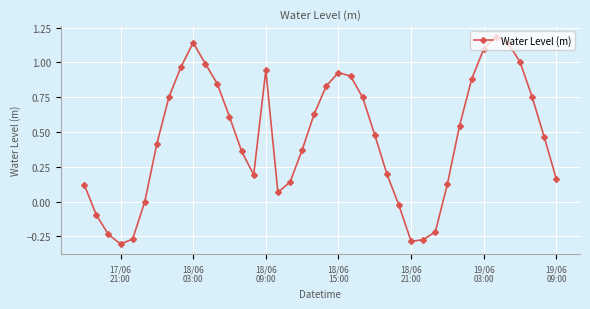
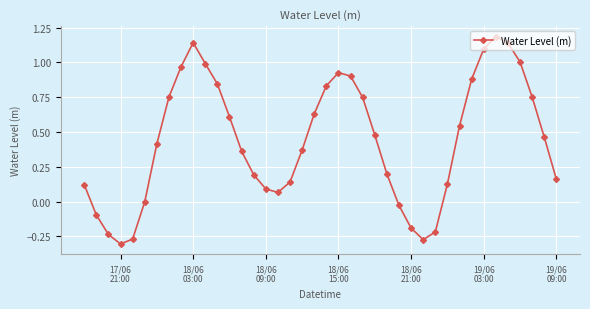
  {
    "17/06 21:00": -0.30,
    "18/06 03:00": 1.14,
-   "18/06 09:00": 0.94,
+   "18/06 09:00": 0.09,
    "18/06 15:00": 0.93,
-   "18/06 21:00": -0.29,
+   "18/06 21:00": -0.19,
    "19/06 09:00": 0.16
  }
